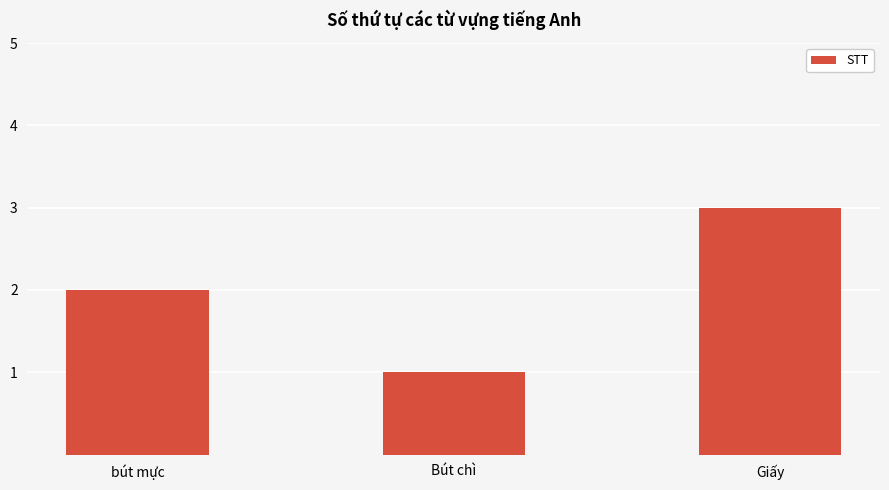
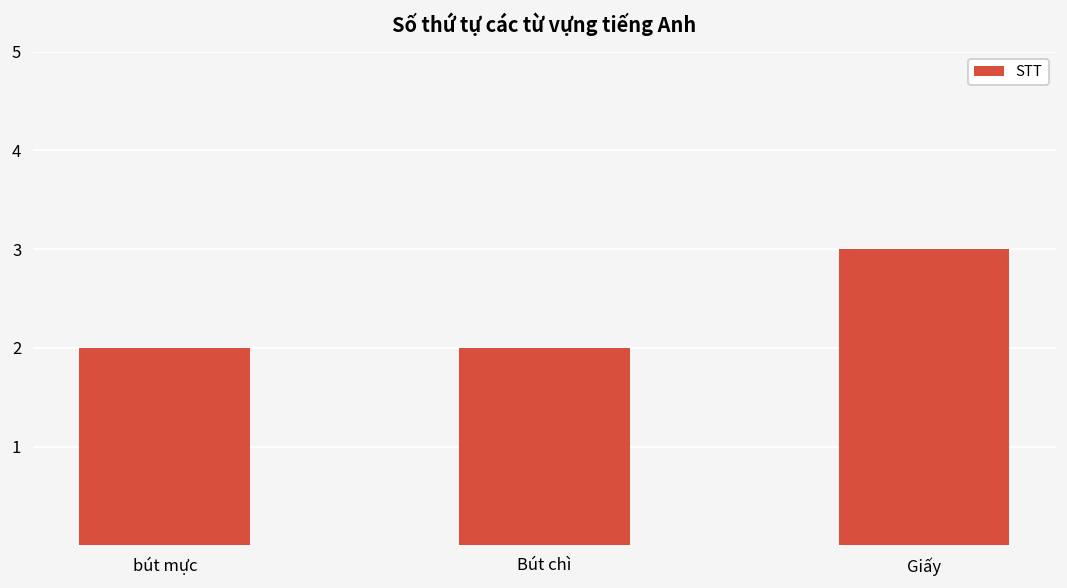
  {
    "bút mực": 2,
-   "Bút chì": 1,
+   "Bút chì": 2,
    "Giấy": 3
  }
